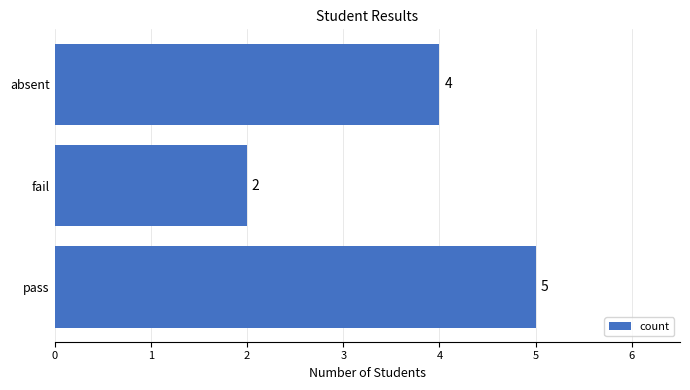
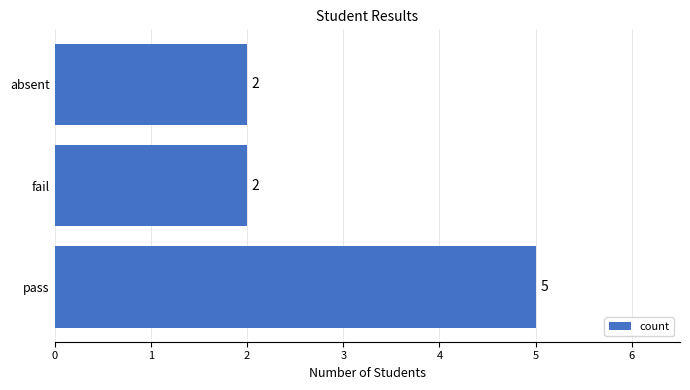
  {
-   "absent": 4,
+   "absent": 2,
    "fail": 2,
    "pass": 5
  }
